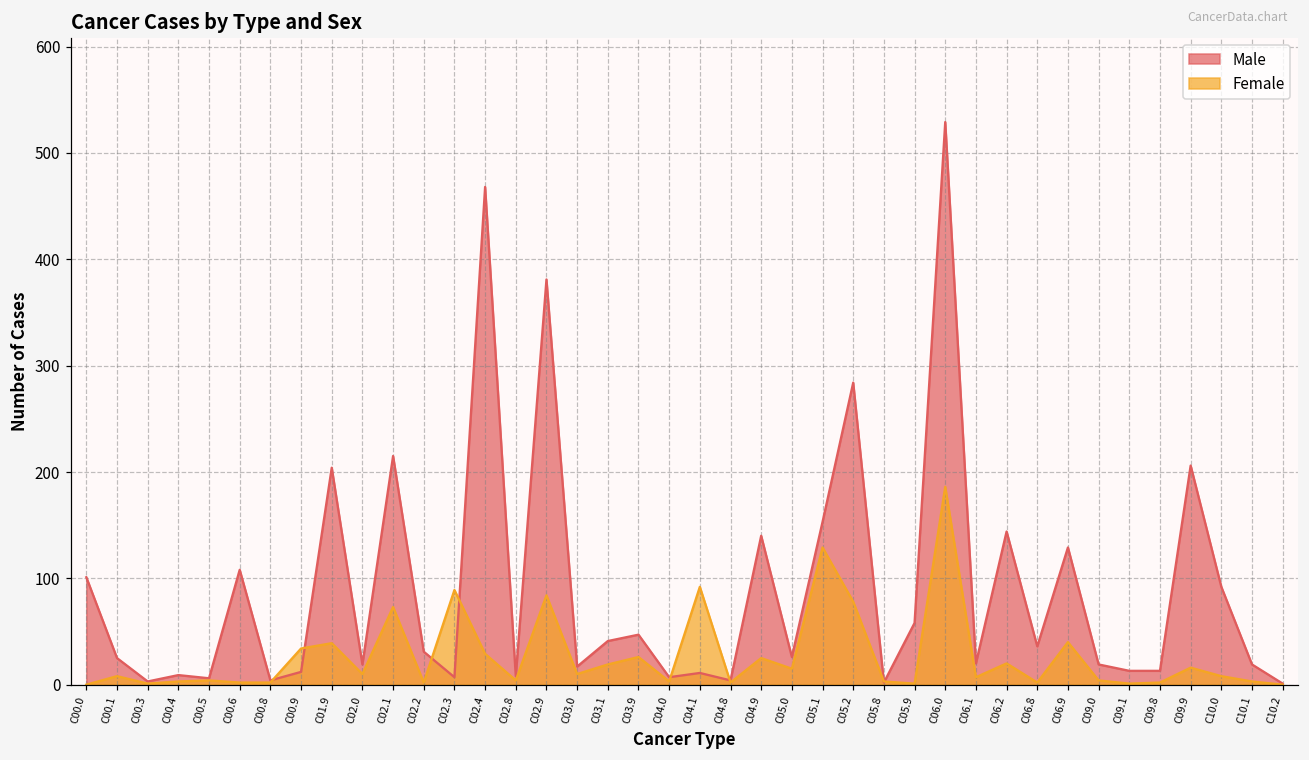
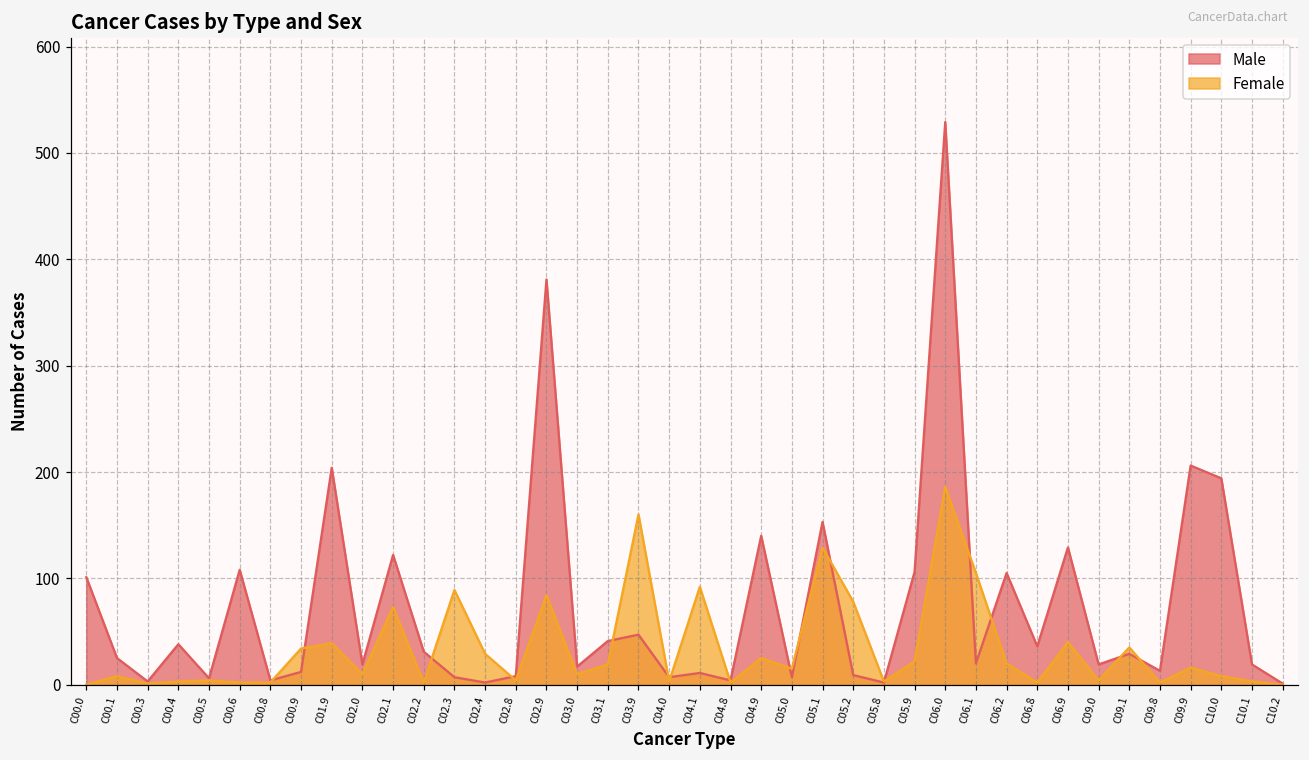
  {
    "Male": {
      "C00.0": 100,
      "C00.1": 30,
-     "C00.4": 10,
+     "C00.4": 40,
      "C00.6": 110,
      "C00.9": 10,
      "C01.9": 200,
      "C02.0": 20,
-     "C02.1": 220,
+     "C02.1": 120,
      "C02.2": 30,
      "C02.3": 10,
-     "C02.4": 470,
+     "C02.4": 0,
      "C02.8": 10,
      "C02.9": 380,
      "C03.0": 20,
      "C03.1": 40,
      "C03.9": 50,
      "C04.0": 10,
      "C04.1": 10,
      "C04.9": 140,
-     "C05.0": 30,
+     "C05.0": 10,
      "C05.1": 150,
-     "C05.2": 280,
-     "C05.9": 60,
+     "C05.2": 10,
+     "C05.9": 110,
      "C06.0": 530,
      "C06.1": 20,
-     "C06.2": 140,
+     "C06.2": 110,
      "C06.8": 40,
      "C06.9": 130,
      "C09.0": 20,
-     "C09.1": 10,
+     "C09.1": 30,
      "C09.8": 10,
      "C09.9": 210,
-     "C10.0": 90,
+     "C10.0": 190,
      "C10.1": 20
    },
    "Female": {
      "C00.0": 0,
      "C00.1": 10,
      "C00.4": 0,
      "C00.6": 0,
      "C00.9": 30,
      "C01.9": 40,
      "C02.0": 10,
      "C02.1": 70,
      "C02.2": 0,
      "C02.3": 90,
      "C02.4": 30,
      "C02.8": 0,
      "C02.9": 80,
      "C03.0": 10,
      "C03.1": 20,
-     "C03.9": 30,
+     "C03.9": 160,
      "C04.0": 0,
      "C04.1": 90,
      "C04.9": 30,
      "C05.0": 20,
      "C05.1": 130,
      "C05.2": 80,
-     "C05.9": 0,
+     "C05.9": 20,
      "C06.0": 190,
-     "C06.1": 10,
+     "C06.1": 110,
      "C06.2": 20,
      "C06.8": 0,
      "C06.9": 40,
      "C09.0": 0,
-     "C09.1": 0,
+     "C09.1": 40,
      "C09.8": 0,
      "C09.9": 20,
      "C10.0": 10,
      "C10.1": 0
    }
  }
